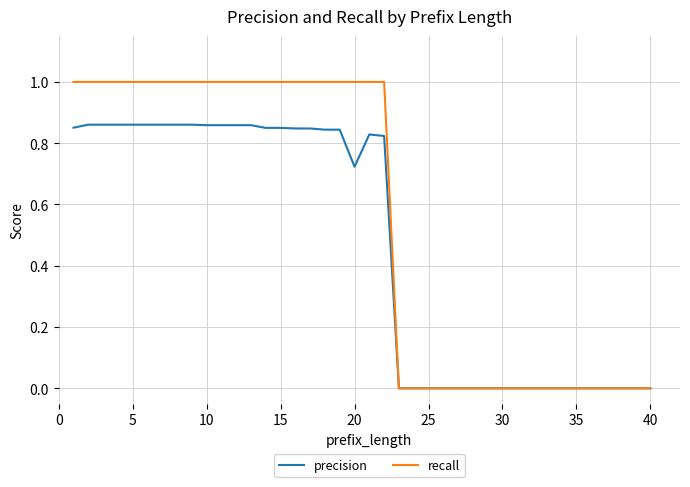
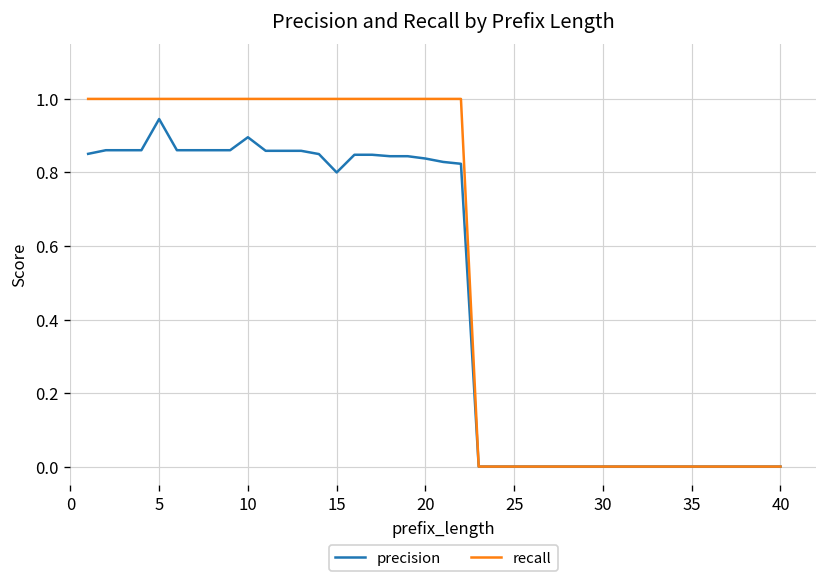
  {
    "precision": {
-     "5": 0.86,
-     "10": 0.86,
-     "15": 0.85,
-     "20": 0.72
+     "5": 0.95,
+     "10": 0.90,
+     "15": 0.80,
+     "20": 0.84
    },
    "recall": {
      "5": 1.00,
      "10": 1.00,
      "15": 1.00,
      "20": 1.00
    }
  }
